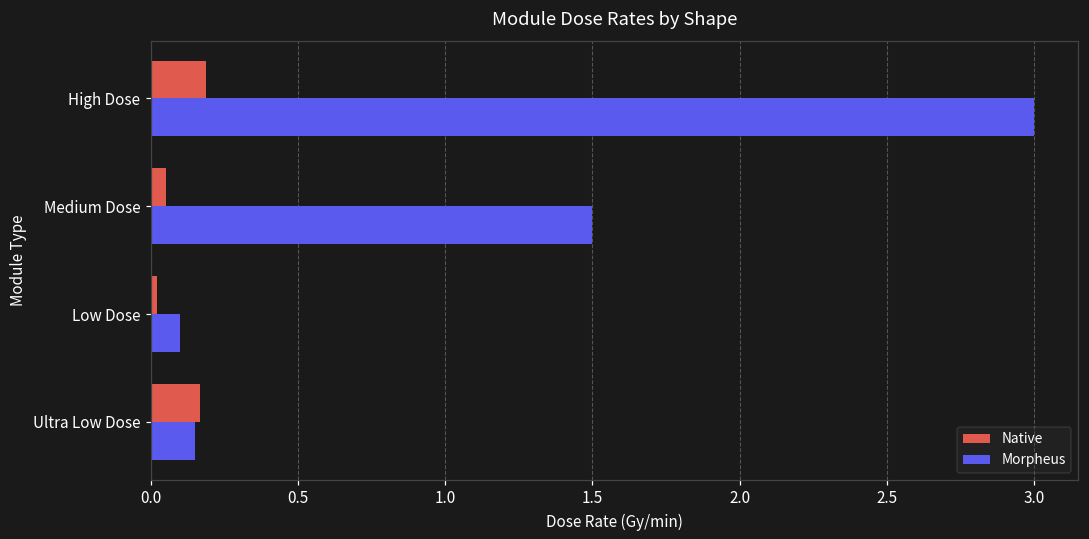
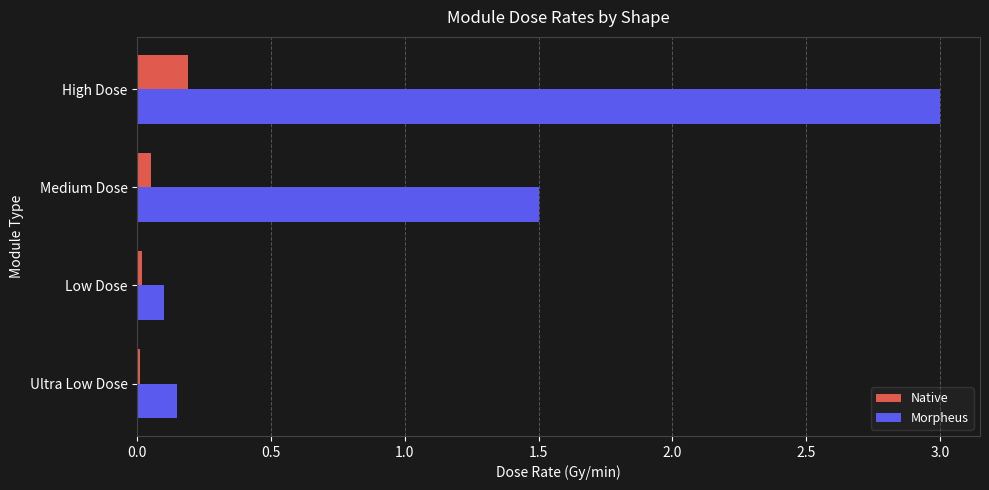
  {
    "Native": {
      "High Dose": 0.19,
      "Medium Dose": 0.05,
      "Low Dose": 0.02,
-     "Ultra Low Dose": 0.17
+     "Ultra Low Dose": 0.01
    },
    "Morpheus": {
      "High Dose": 3.00,
      "Medium Dose": 1.50,
      "Low Dose": 0.10,
      "Ultra Low Dose": 0.15
    }
  }
